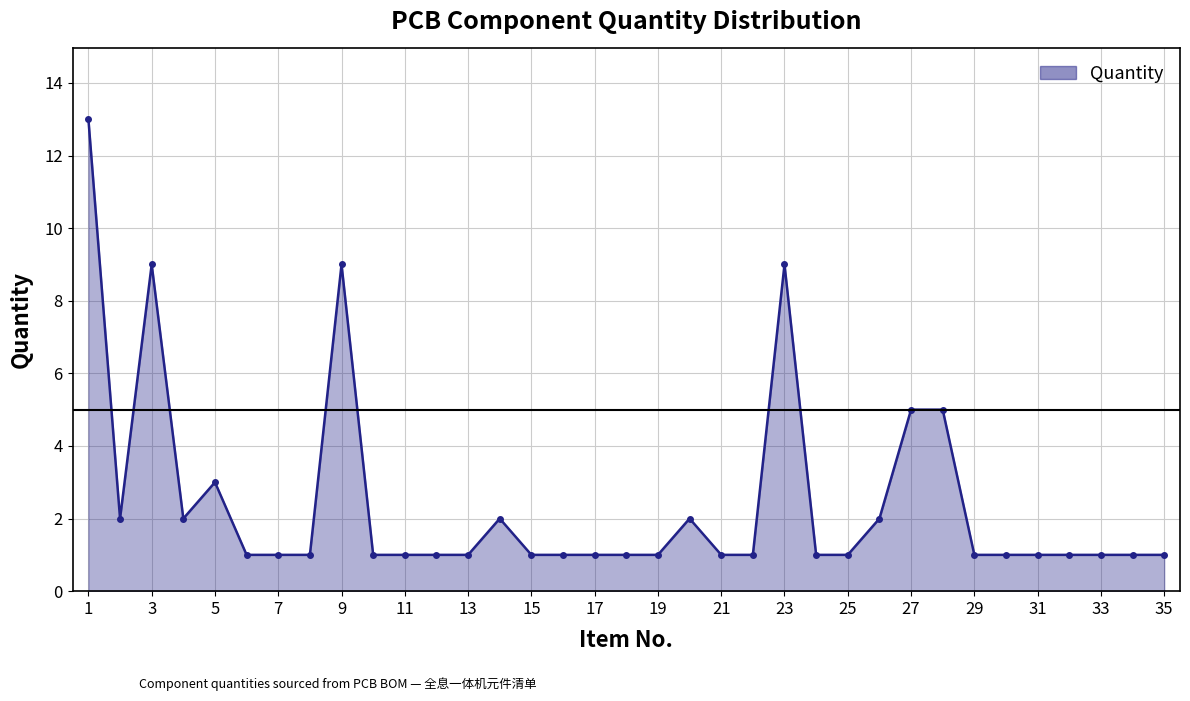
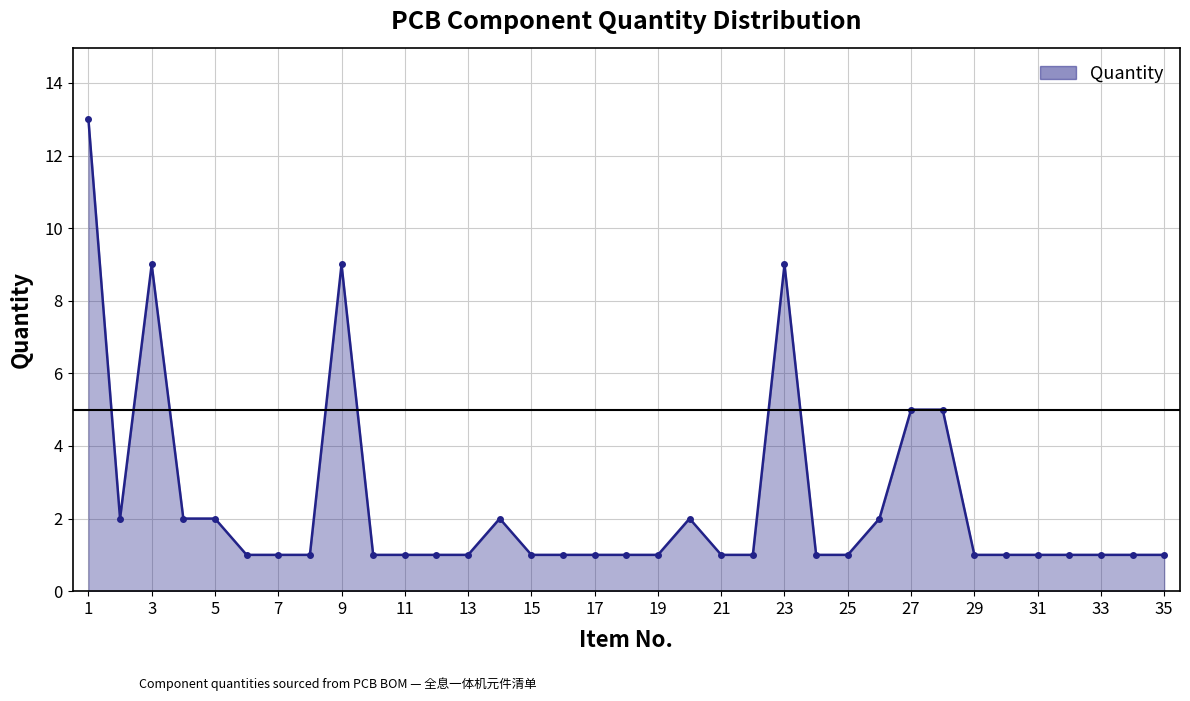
  {
    "1": 13,
    "3": 9,
-   "5": 3,
+   "5": 2,
    "7": 1,
    "9": 9,
    "11": 1,
    "13": 1,
    "15": 1,
    "17": 1,
    "19": 1,
    "21": 1,
    "23": 9,
    "25": 1,
    "27": 5,
    "29": 1,
    "31": 1,
    "33": 1,
    "35": 1
  }
